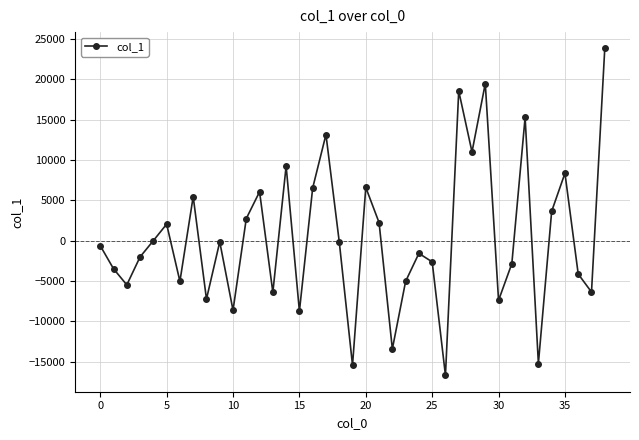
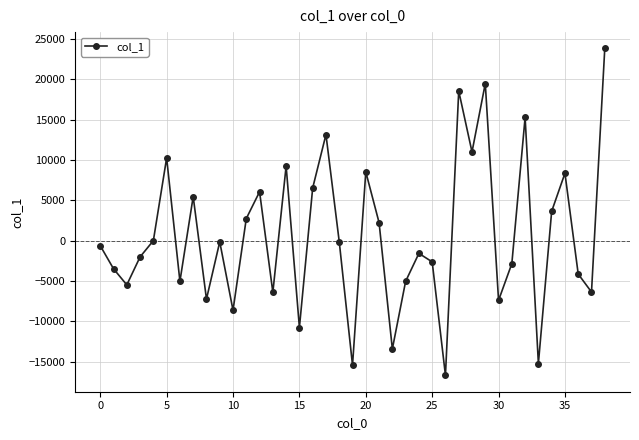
  {
    "0": -1000,
-   "5": 2000,
+   "5": 10000,
    "10": -9000,
-   "15": -9000,
-   "20": 7000,
+   "15": -11000,
+   "20": 9000,
    "25": -3000,
    "30": -7000,
    "35": 8000
  }
